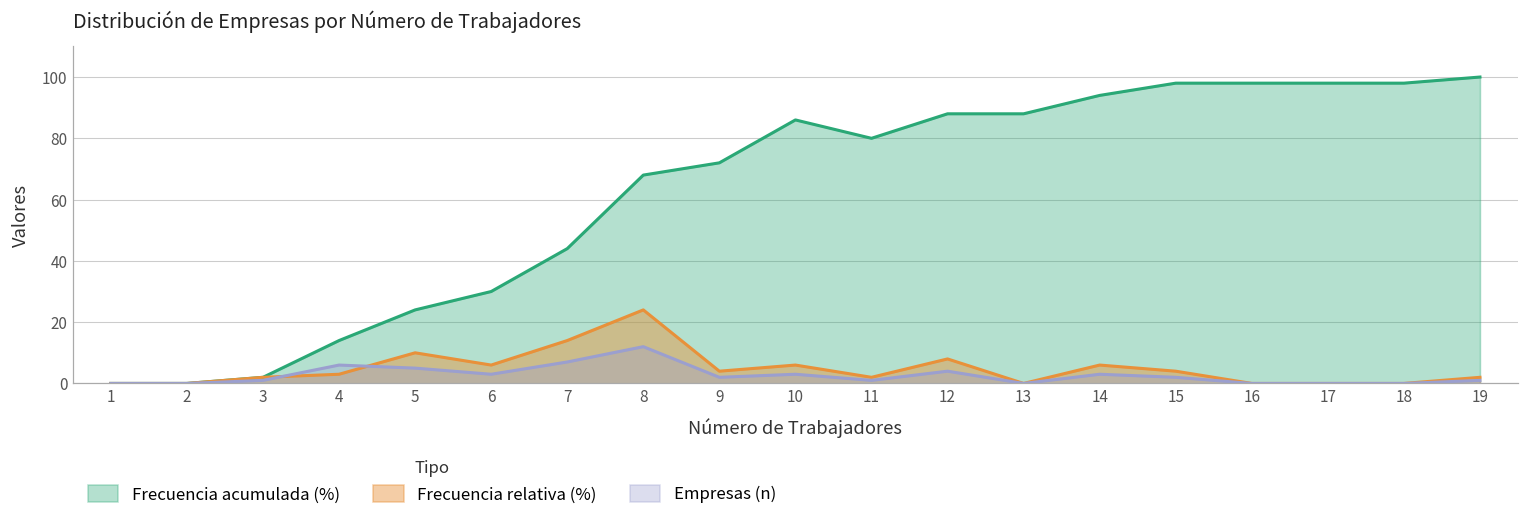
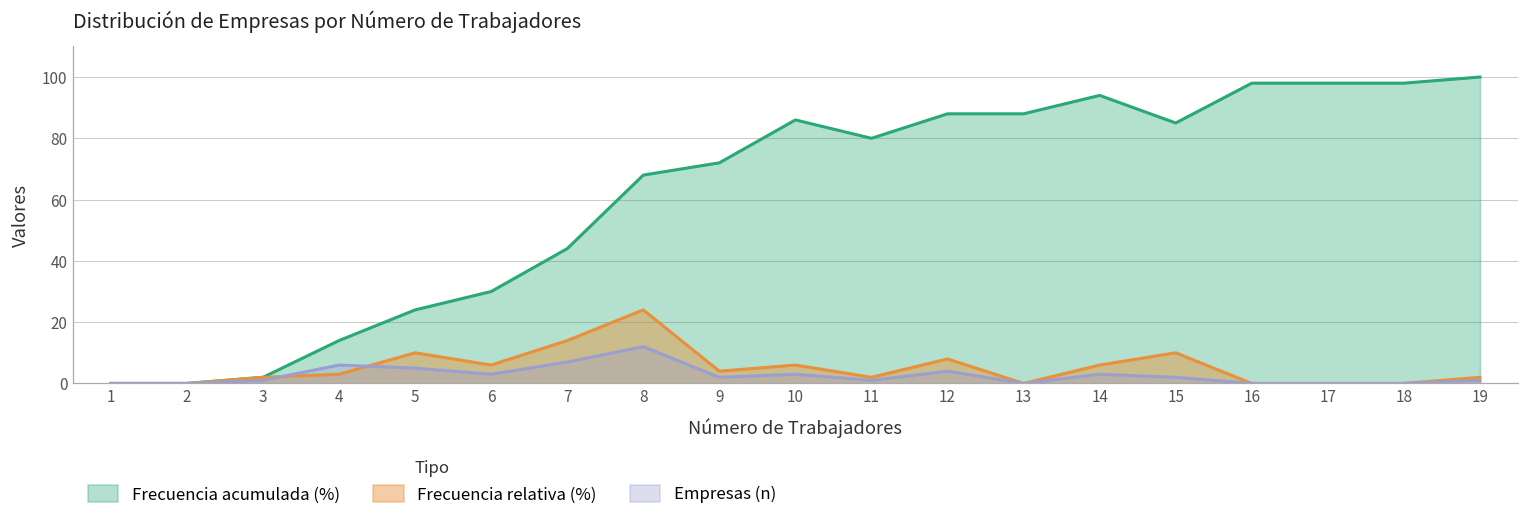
  {
    "Frecuencia acumulada (%)": {
      "4": 14,
      "5": 24,
      "6": 30,
      "7": 44,
      "8": 68,
      "9": 72,
      "10": 86,
      "11": 80,
      "12": 88,
      "13": 88,
      "14": 94,
-     "15": 98,
+     "15": 85,
      "16": 98,
      "17": 98,
      "18": 98,
      "19": 100
    },
    "Frecuencia relativa (%)": {
      "4": 3,
      "5": 10,
      "6": 6,
      "7": 14,
      "8": 24,
      "9": 4,
      "10": 6,
      "11": 2,
      "12": 8,
      "14": 6,
-     "15": 4,
+     "15": 10,
      "19": 2
    },
    "Empresas (n)": {
      "3": 1,
      "4": 6,
      "5": 5,
      "6": 3,
      "7": 7,
      "8": 12,
      "9": 2,
      "10": 3,
      "11": 1,
      "12": 4,
      "14": 3,
      "15": 2,
      "19": 1
    }
  }
